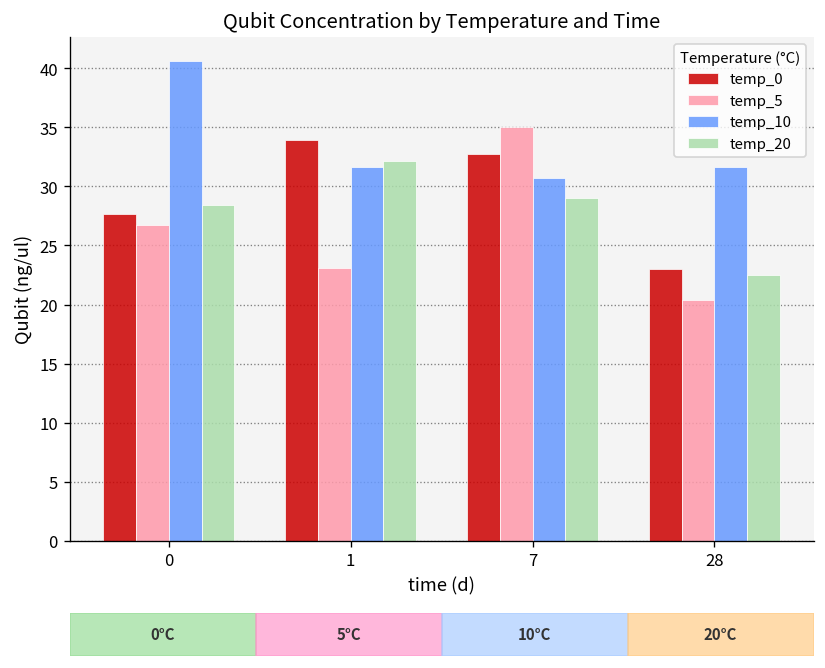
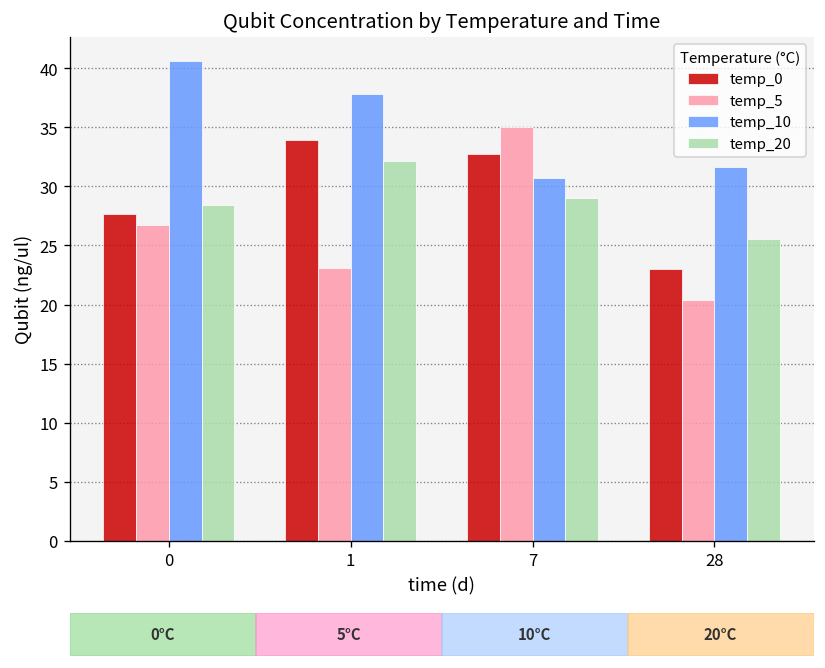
  {
    "temp_0": {
      "0": 28,
      "1": 34,
      "7": 33,
      "28": 23
    },
    "temp_5": {
      "0": 27,
      "1": 23,
      "7": 35,
      "28": 20
    },
    "temp_10": {
      "0": 41,
-     "1": 32,
+     "1": 38,
      "7": 31,
      "28": 32
    },
    "temp_20": {
      "0": 28,
      "1": 32,
      "7": 29,
-     "28": 23
+     "28": 26
    }
  }
